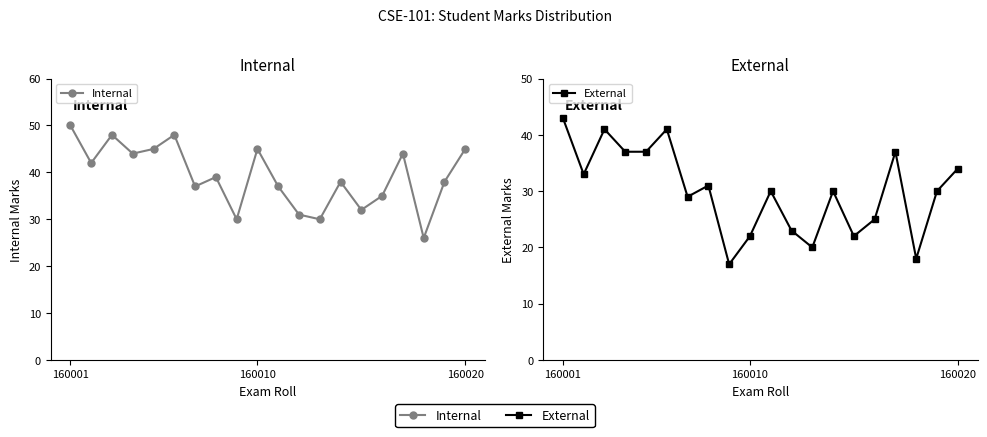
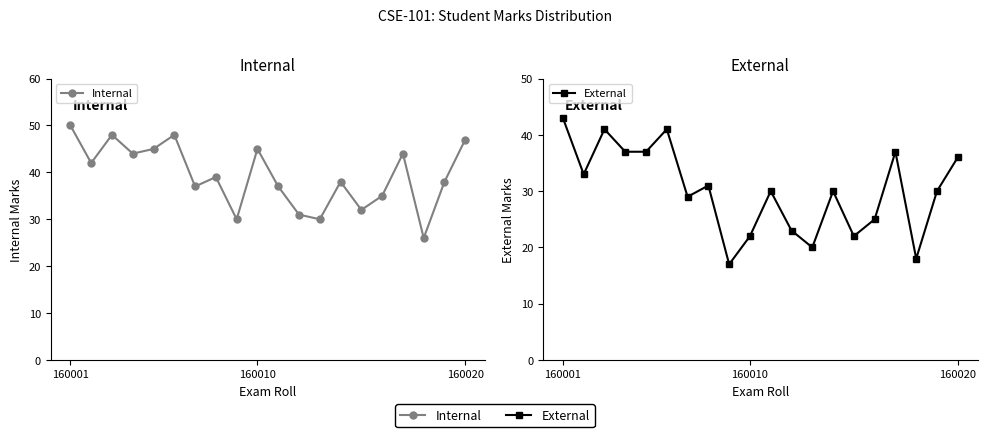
  {
    "Internal": {
      "160001": 50,
      "160010": 45,
-     "160020": 45
+     "160020": 47
    },
    "External": {
      "160001": 43,
      "160010": 22,
-     "160020": 34
+     "160020": 36
    }
  }
